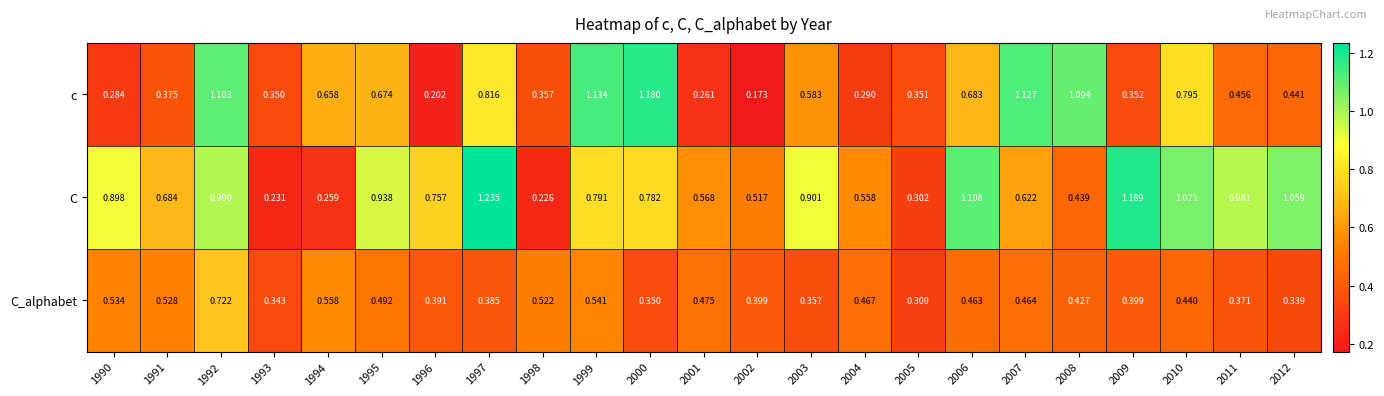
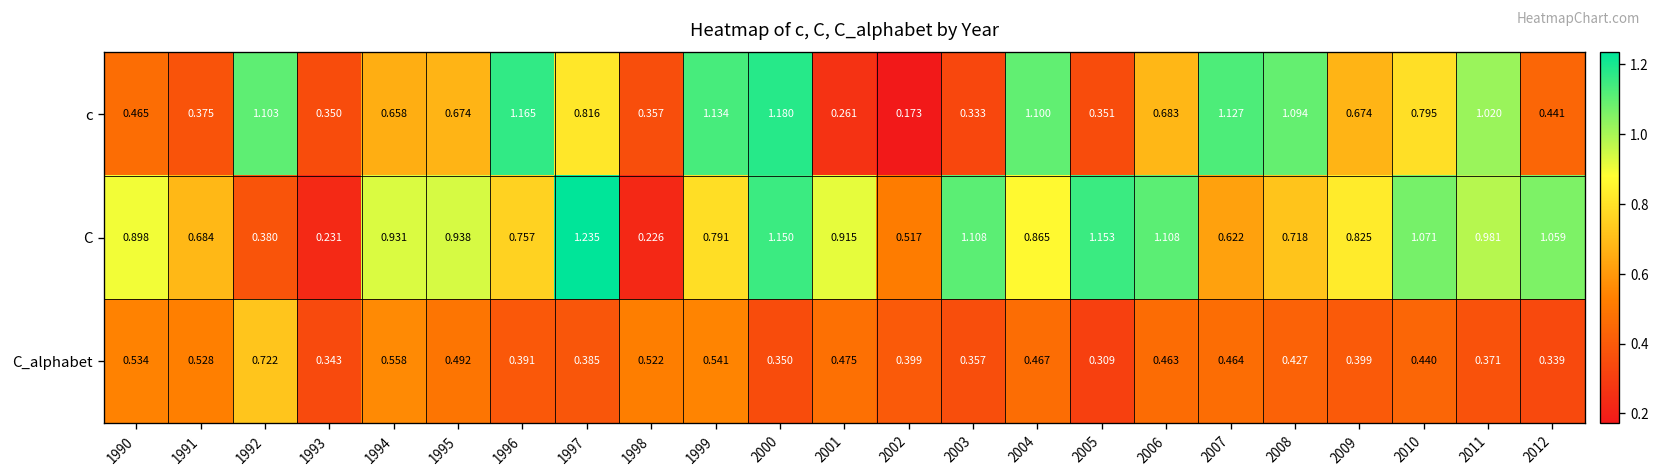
  {
    "c": {
-     "1990": 0.284,
+     "1990": 0.465,
      "1991": 0.375,
      "1992": 1.103,
      "1993": 0.350,
      "1994": 0.658,
      "1995": 0.674,
-     "1996": 0.202,
+     "1996": 1.165,
      "1997": 0.816,
      "1998": 0.357,
      "1999": 1.134,
      "2000": 1.180,
      "2001": 0.261,
      "2002": 0.173,
-     "2003": 0.583,
-     "2004": 0.290,
+     "2003": 0.333,
+     "2004": 1.100,
      "2005": 0.351,
      "2006": 0.683,
      "2007": 1.127,
      "2008": 1.094,
-     "2009": 0.352,
+     "2009": 0.674,
      "2010": 0.795,
-     "2011": 0.456,
+     "2011": 1.020,
      "2012": 0.441
    },
    "C": {
      "1990": 0.898,
      "1991": 0.684,
-     "1992": 0.990,
+     "1992": 0.380,
      "1993": 0.231,
-     "1994": 0.259,
+     "1994": 0.931,
      "1995": 0.938,
      "1996": 0.757,
      "1997": 1.235,
      "1998": 0.226,
      "1999": 0.791,
-     "2000": 0.782,
-     "2001": 0.568,
+     "2000": 1.150,
+     "2001": 0.915,
      "2002": 0.517,
-     "2003": 0.901,
-     "2004": 0.558,
-     "2005": 0.302,
+     "2003": 1.108,
+     "2004": 0.865,
+     "2005": 1.153,
      "2006": 1.108,
      "2007": 0.622,
-     "2008": 0.439,
-     "2009": 1.189,
+     "2008": 0.718,
+     "2009": 0.825,
      "2010": 1.071,
      "2011": 0.981,
      "2012": 1.059
    },
    "C_alphabet": {
      "1990": 0.534,
      "1991": 0.528,
      "1992": 0.722,
      "1993": 0.343,
      "1994": 0.558,
      "1995": 0.492,
      "1996": 0.391,
      "1997": 0.385,
      "1998": 0.522,
      "1999": 0.541,
      "2000": 0.350,
      "2001": 0.475,
      "2002": 0.399,
      "2003": 0.357,
      "2004": 0.467,
      "2005": 0.309,
      "2006": 0.463,
      "2007": 0.464,
      "2008": 0.427,
      "2009": 0.399,
      "2010": 0.440,
      "2011": 0.371,
      "2012": 0.339
    }
  }
